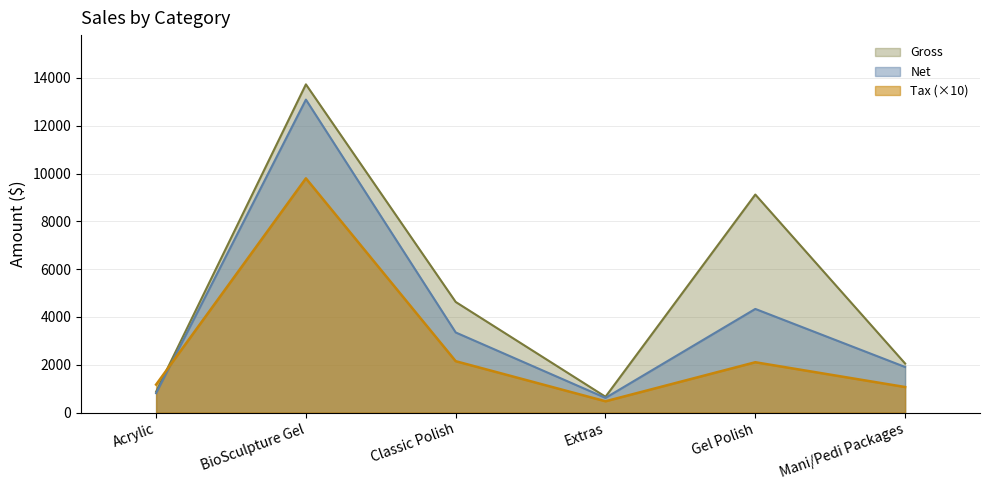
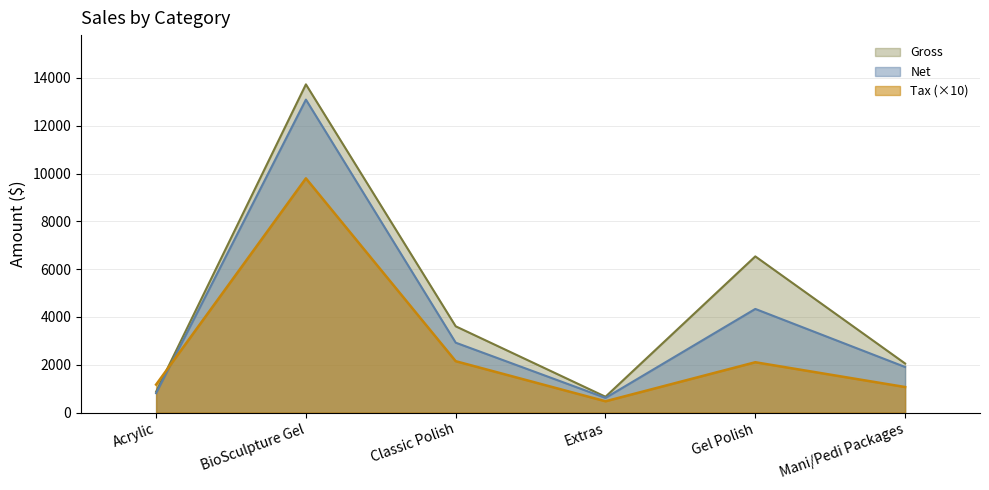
  {
    "Gross": {
      "BioSculpture Gel": 13700,
-     "Classic Polish": 4600,
-     "Gel Polish": 9100,
+     "Classic Polish": 3600,
+     "Gel Polish": 6500,
      "Mani/Pedi Packages": 2100
    },
    "Net": {
      "BioSculpture Gel": 13100,
-     "Classic Polish": 3400,
+     "Classic Polish": 2900,
      "Gel Polish": 4300,
      "Mani/Pedi Packages": 1900
    },
    "Tax (×10)": {
      "Acrylic": 1200,
      "BioSculpture Gel": 9800,
      "Classic Polish": 2100,
      "Extras": 500,
      "Gel Polish": 2100,
      "Mani/Pedi Packages": 1100
    }
  }
